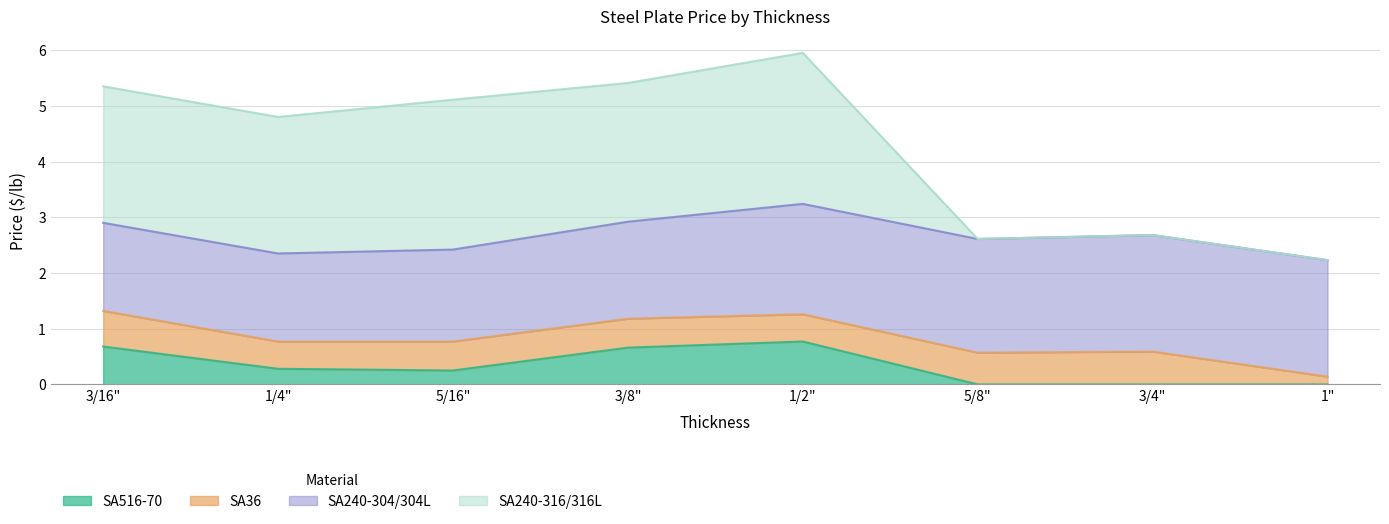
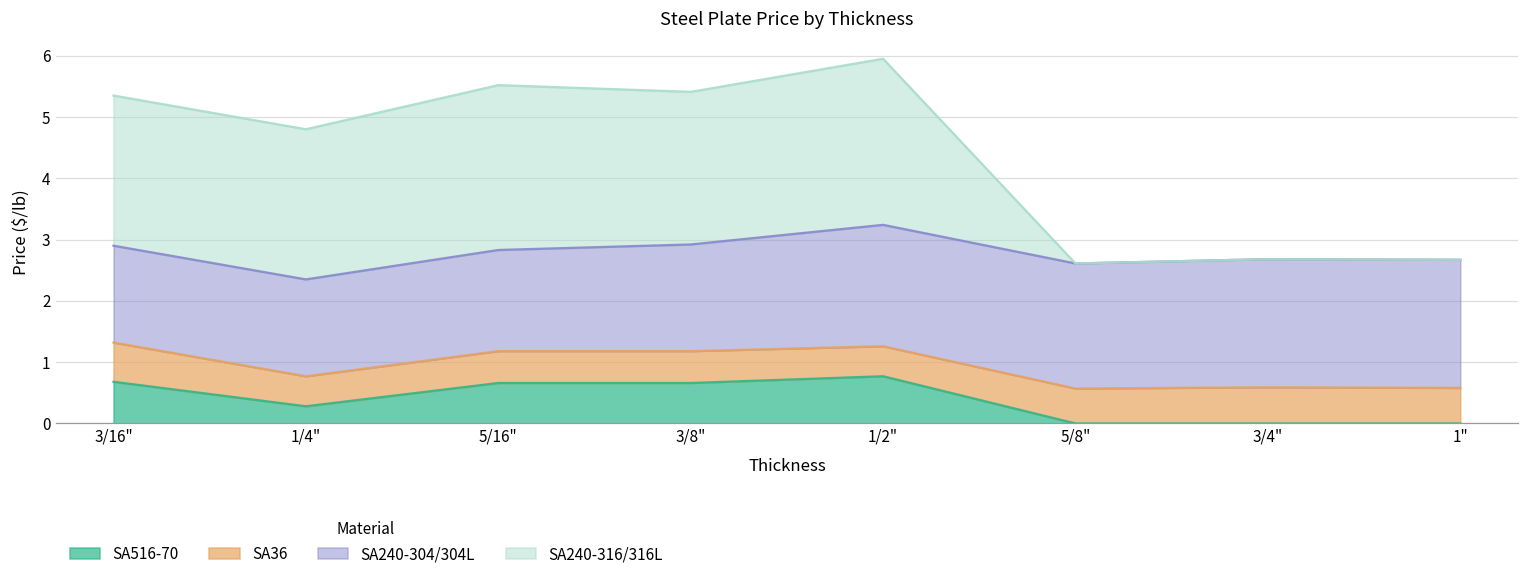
  {
    "SA516-70": {
      "3/16\"": 0.7,
      "1/4\"": 0.3,
-     "5/16\"": 0.3,
+     "5/16\"": 0.7,
      "3/8\"": 0.7,
      "1/2\"": 0.8,
      "5/8\"": 0.0,
      "3/4\"": 0.0,
      "1\"": 0.0
    },
    "SA36": {
      "3/16\"": 0.6,
      "1/4\"": 0.5,
      "5/16\"": 0.5,
      "3/8\"": 0.5,
      "1/2\"": 0.5,
      "5/8\"": 0.6,
      "3/4\"": 0.6,
-     "1\"": 0.1
+     "1\"": 0.6
    },
    "SA240-304/304L": {
      "3/16\"": 1.6,
      "1/4\"": 1.6,
      "5/16\"": 1.7,
      "3/8\"": 1.7,
      "1/2\"": 2.0
    },
    "SA240-316/316L": {
      "3/16\"": 2.5,
      "1/4\"": 2.5,
      "5/16\"": 2.7,
      "3/8\"": 2.5,
      "1/2\"": 2.7
    }
  }
